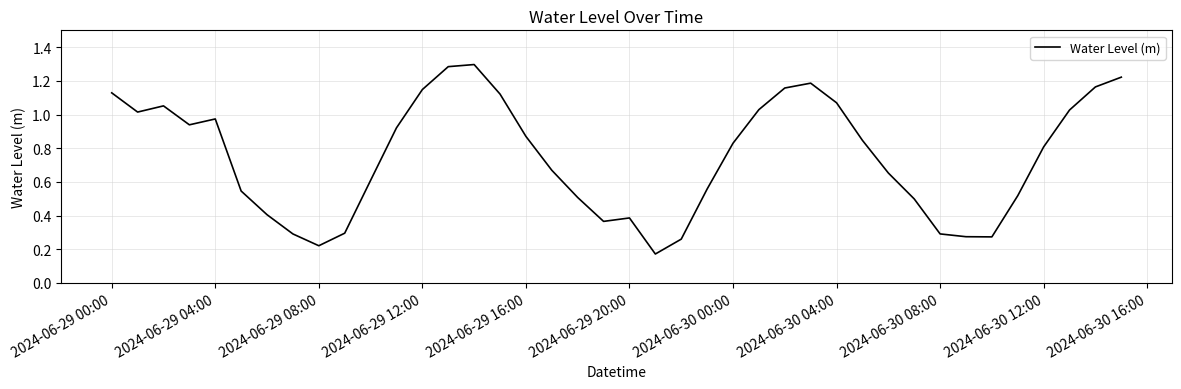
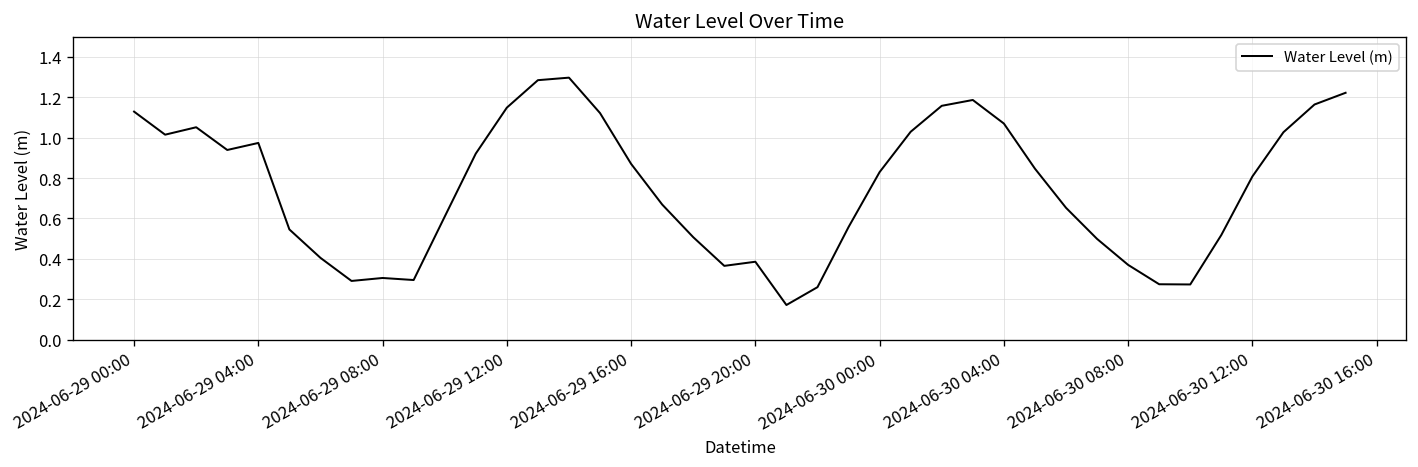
  {
    "2024-06-29 00:00": 1.13,
    "2024-06-29 04:00": 0.97,
-   "2024-06-29 08:00": 0.22,
+   "2024-06-29 08:00": 0.31,
    "2024-06-29 12:00": 1.15,
    "2024-06-29 16:00": 0.87,
    "2024-06-29 20:00": 0.39,
    "2024-06-30 00:00": 0.83,
    "2024-06-30 04:00": 1.07,
-   "2024-06-30 08:00": 0.29,
+   "2024-06-30 08:00": 0.37,
    "2024-06-30 12:00": 0.81
  }
